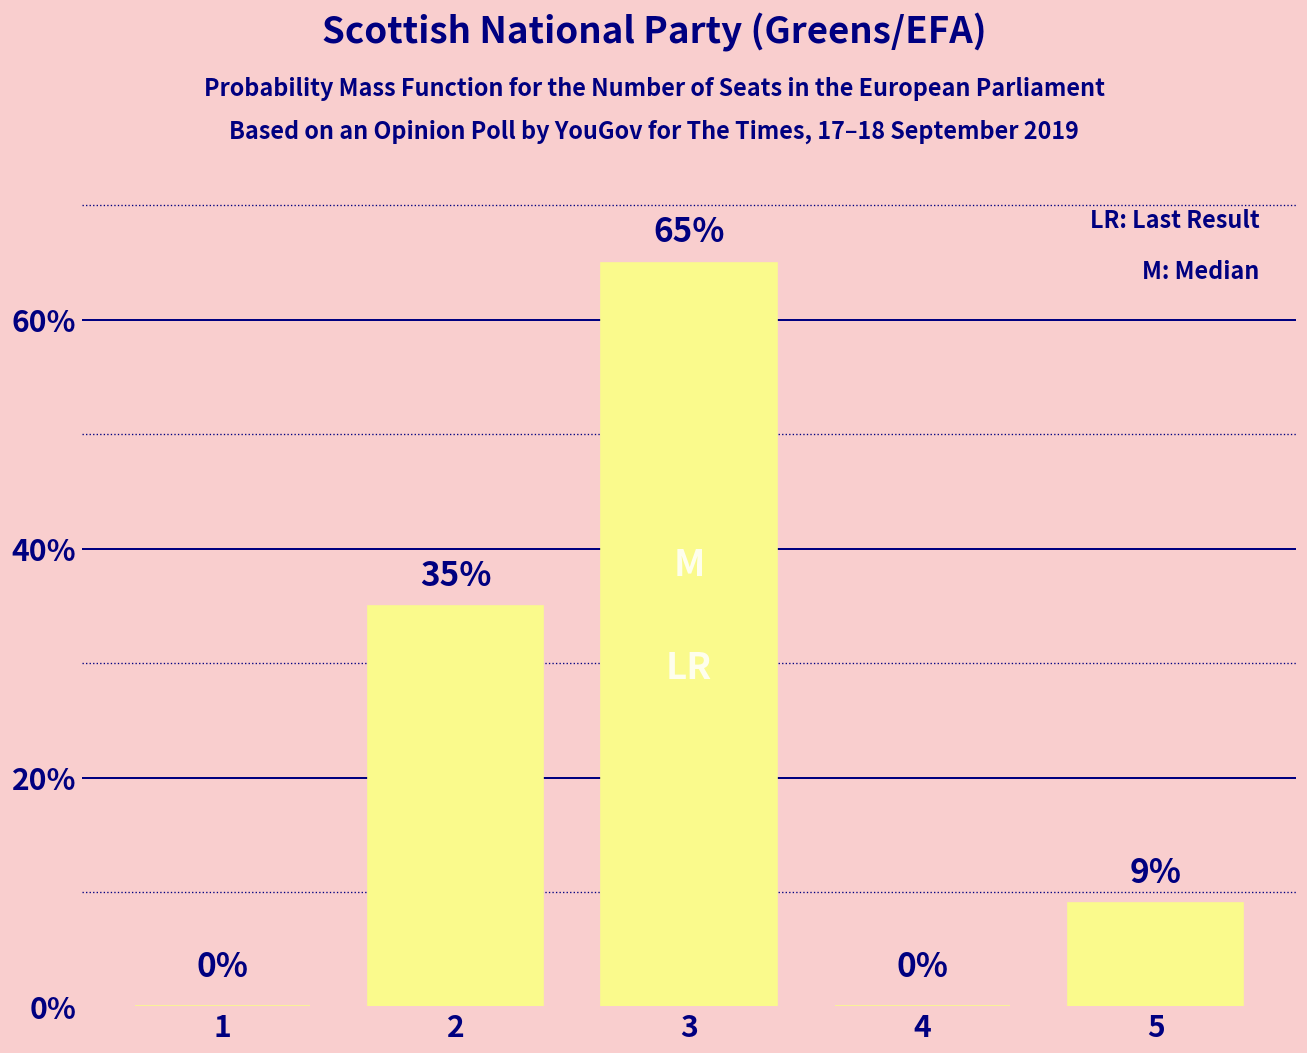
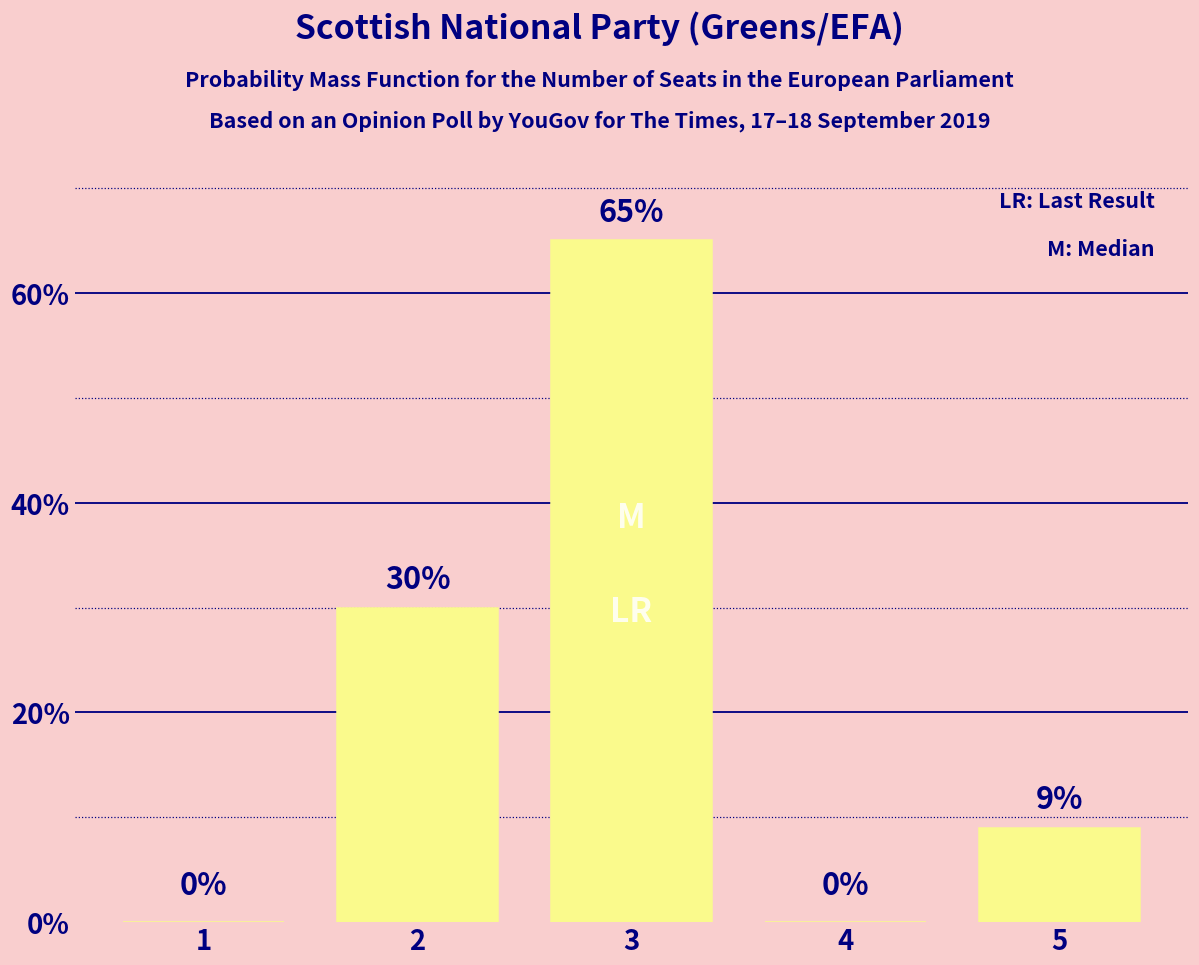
  {
    "1": "0%",
-   "2": "35%",
+   "2": "30%",
    "3": "65%",
    "4": "0%",
    "5": "9%"
  }
